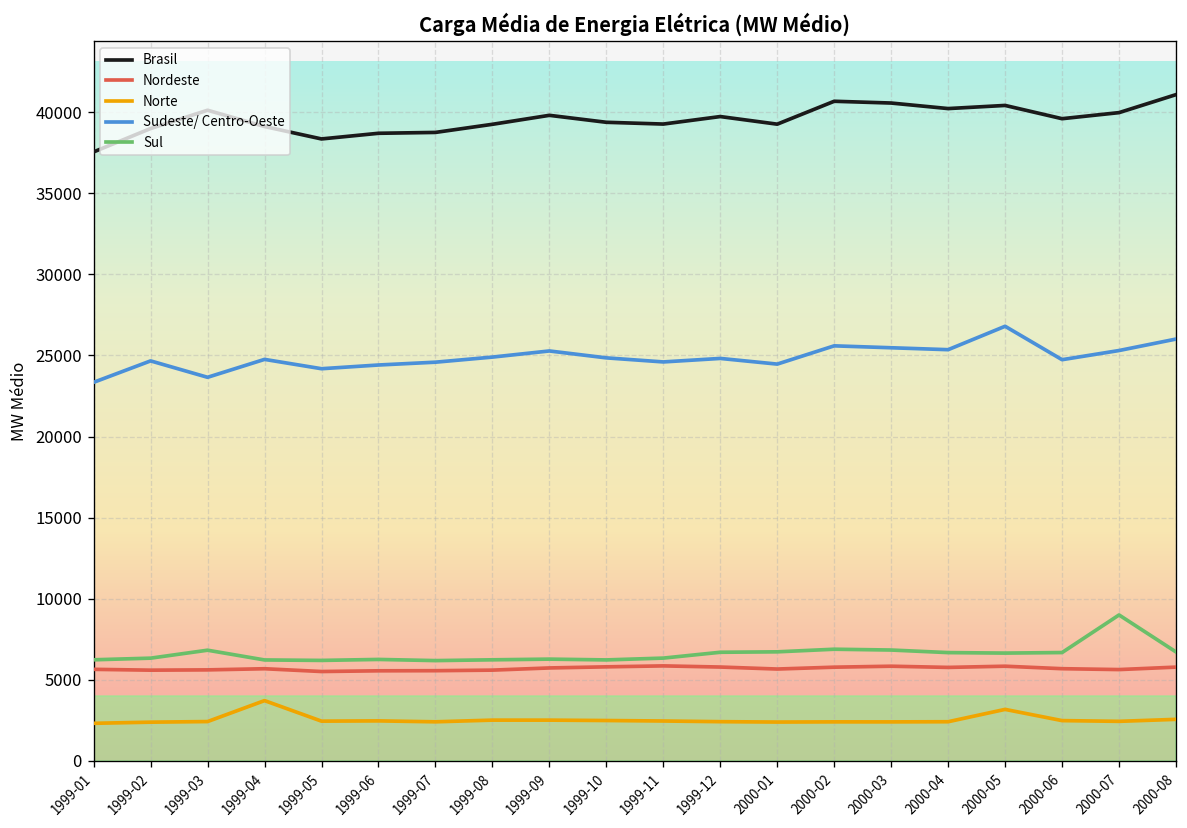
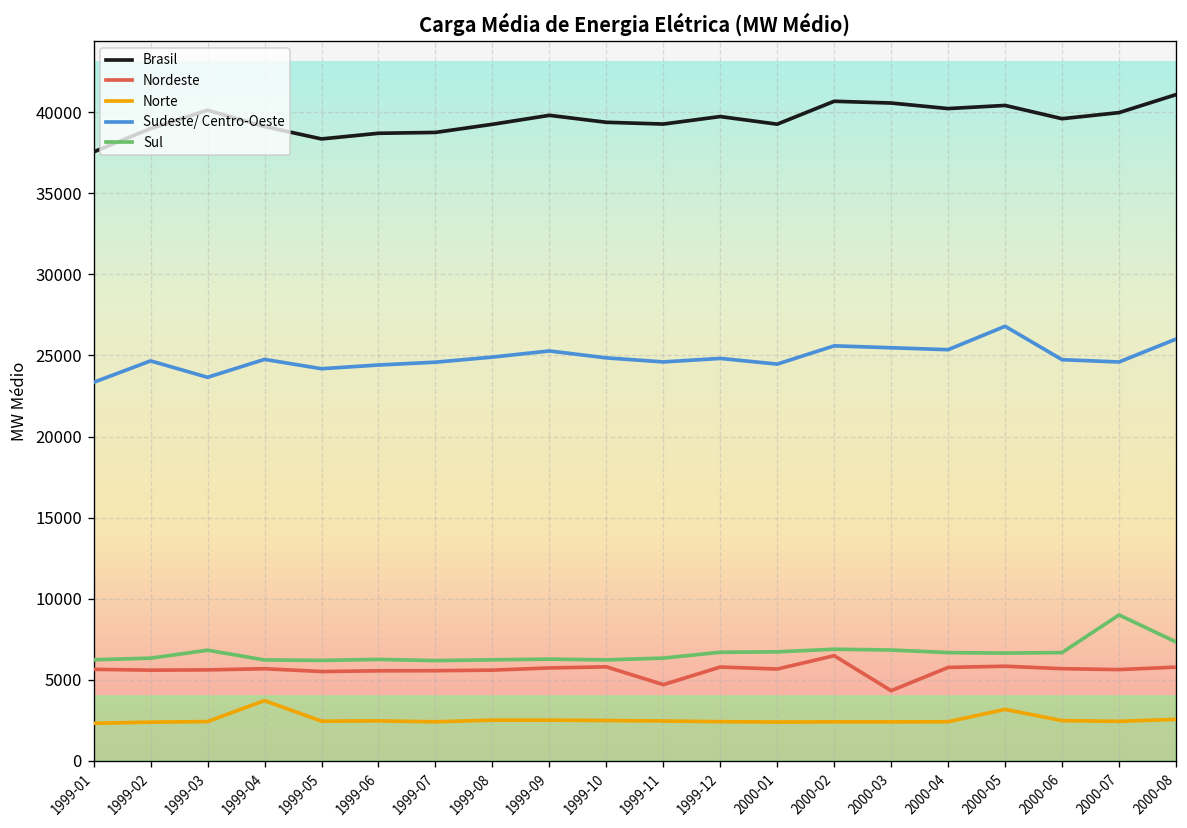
  {
    "Brasil": {
      "1999-01": 37500,
      "1999-05": 38300,
      "1999-06": 38700,
      "1999-07": 38700,
      "1999-08": 39200,
      "1999-09": 39800,
      "1999-10": 39400,
      "1999-11": 39300,
      "1999-12": 39700,
      "2000-01": 39300,
      "2000-02": 40700,
      "2000-03": 40600,
      "2000-04": 40200,
      "2000-05": 40400,
      "2000-06": 39600,
      "2000-07": 40000,
      "2000-08": 41100
    },
    "Nordeste": {
      "1999-01": 5600,
      "1999-02": 5600,
      "1999-03": 5600,
      "1999-04": 5700,
      "1999-05": 5500,
      "1999-06": 5600,
      "1999-07": 5600,
      "1999-08": 5600,
      "1999-09": 5700,
      "1999-10": 5800,
-     "1999-11": 5900,
+     "1999-11": 4700,
      "1999-12": 5800,
      "2000-01": 5700,
-     "2000-02": 5800,
-     "2000-03": 5800,
+     "2000-02": 6500,
+     "2000-03": 4300,
      "2000-04": 5800,
      "2000-05": 5800,
      "2000-06": 5700,
      "2000-07": 5600,
      "2000-08": 5800
    },
    "Sudeste/ Centro-Oeste": {
      "1999-01": 23300,
      "1999-02": 24700,
      "1999-03": 23600,
      "1999-04": 24800,
      "1999-05": 24200,
      "1999-06": 24400,
      "1999-07": 24600,
      "1999-08": 24900,
      "1999-09": 25300,
      "1999-10": 24800,
      "1999-11": 24600,
      "1999-12": 24800,
      "2000-01": 24500,
      "2000-02": 25600,
      "2000-03": 25500,
      "2000-04": 25400,
      "2000-05": 26800,
      "2000-06": 24700,
-     "2000-07": 25300,
+     "2000-07": 24600,
      "2000-08": 26000
    },
    "Sul": {
      "1999-01": 6200,
      "1999-02": 6300,
      "1999-03": 6800,
      "1999-04": 6200,
      "1999-05": 6200,
      "1999-06": 6300,
      "1999-07": 6200,
      "1999-08": 6200,
      "1999-09": 6300,
      "1999-10": 6200,
      "1999-11": 6300,
      "1999-12": 6700,
      "2000-01": 6700,
      "2000-02": 6900,
      "2000-03": 6800,
      "2000-04": 6700,
      "2000-05": 6600,
      "2000-06": 6700,
      "2000-07": 9000,
-     "2000-08": 6700
+     "2000-08": 7300
    }
  }
